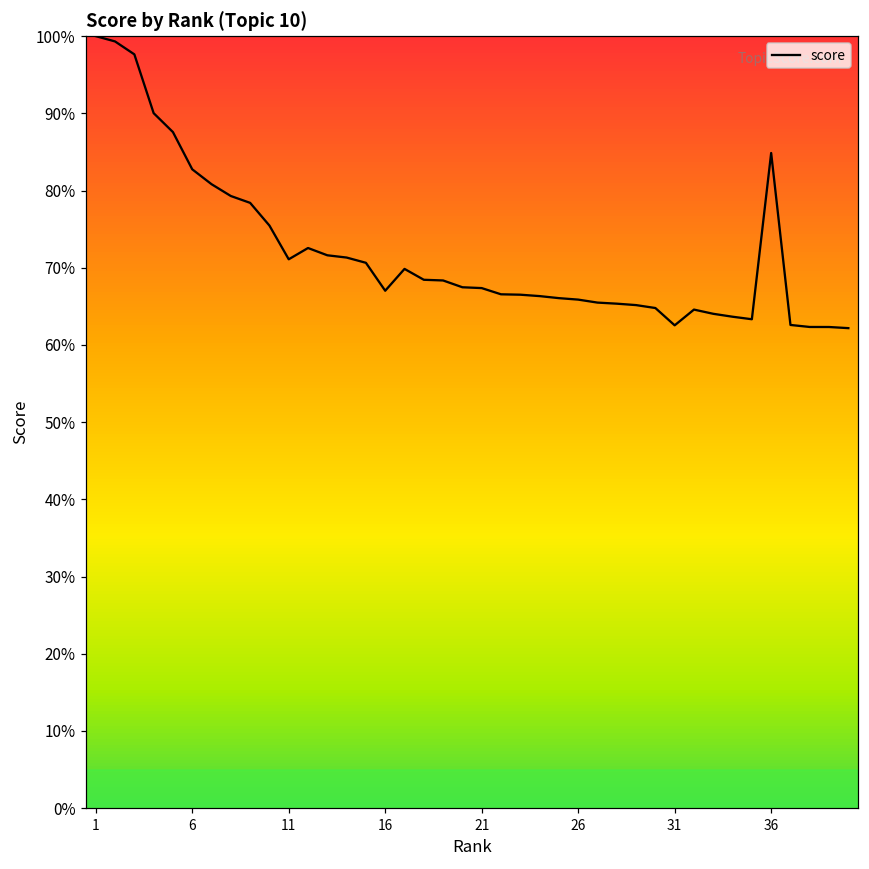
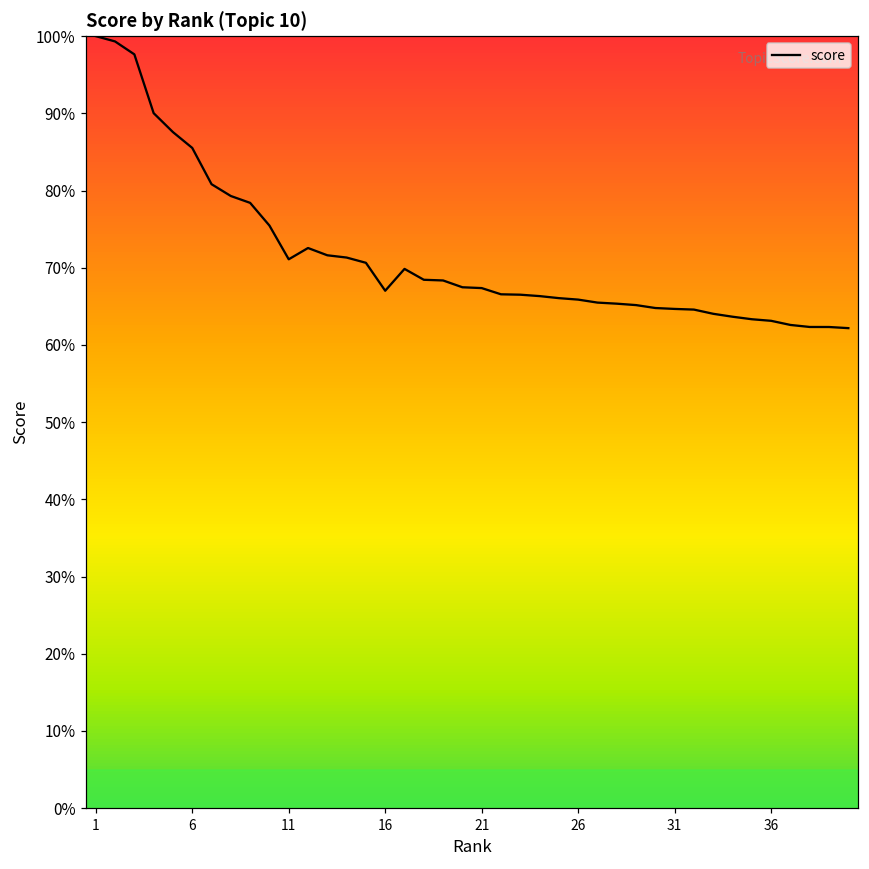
  {
    "1": "100%",
-   "6": "83%",
+   "6": "86%",
    "11": "71%",
    "16": "67%",
    "21": "67%",
    "26": "66%",
-   "31": "63%",
-   "36": "85%"
+   "31": "65%",
+   "36": "63%"
  }
